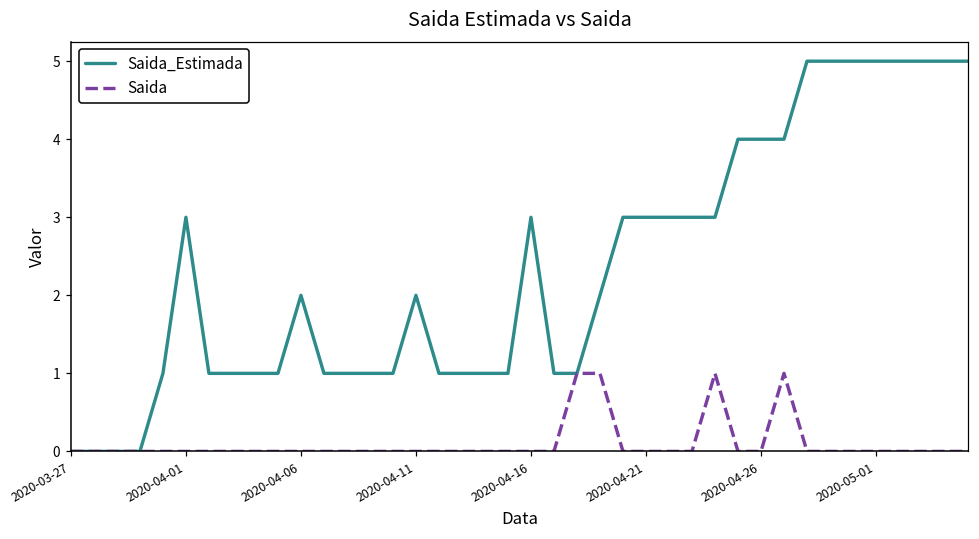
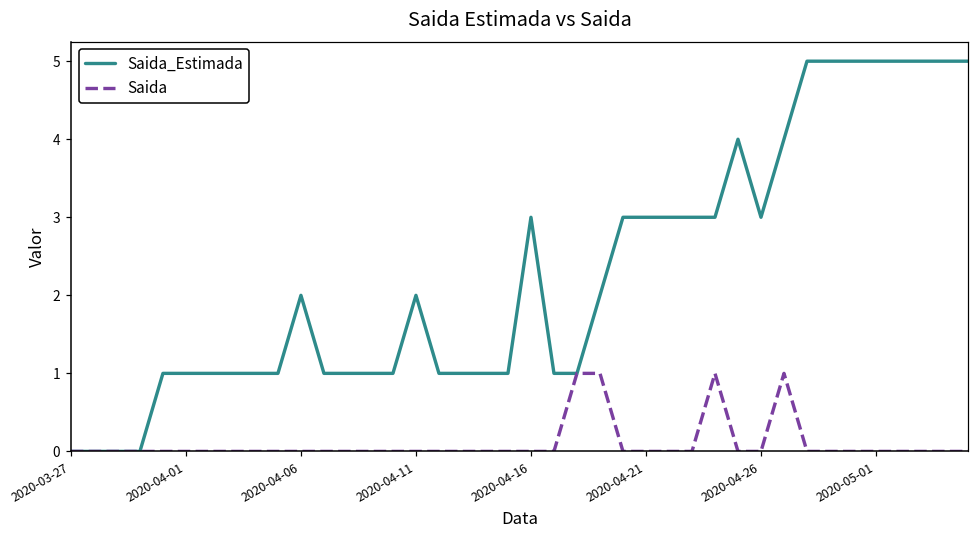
  {
    "Saida_Estimada": {
-     "2020-04-01": 3,
+     "2020-04-01": 1,
      "2020-04-06": 2,
      "2020-04-11": 2,
      "2020-04-16": 3,
      "2020-04-21": 3,
-     "2020-04-26": 4,
+     "2020-04-26": 3,
      "2020-05-01": 5
    },
    "Saida": {
      "2020-04-01": 0,
      "2020-04-06": 0,
      "2020-04-11": 0,
      "2020-04-16": 0,
      "2020-04-21": 0,
      "2020-04-26": 0,
      "2020-05-01": 0
    }
  }
